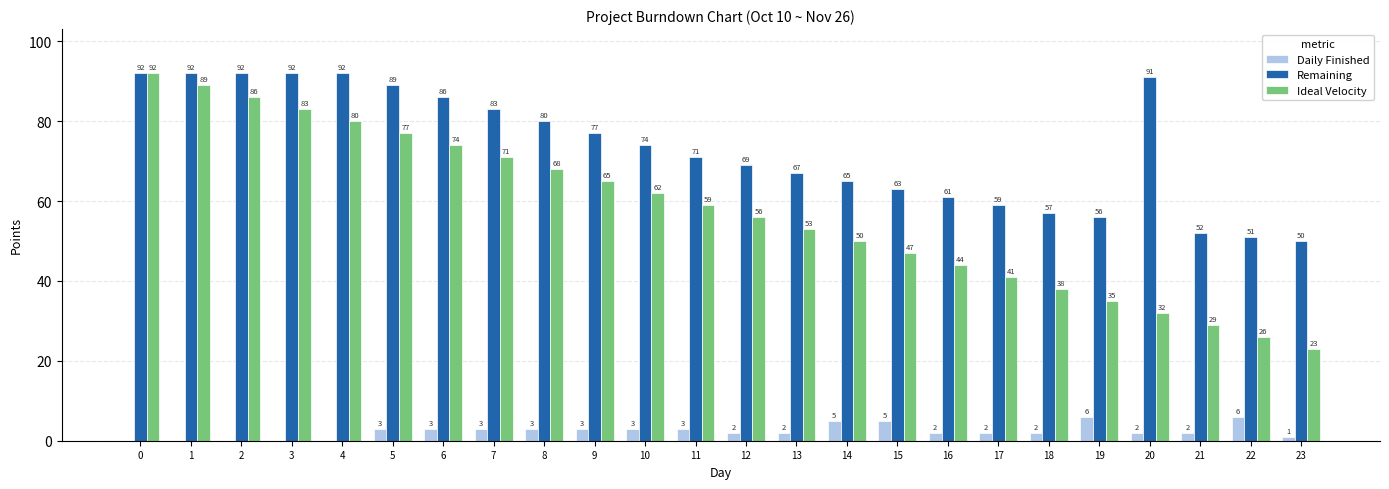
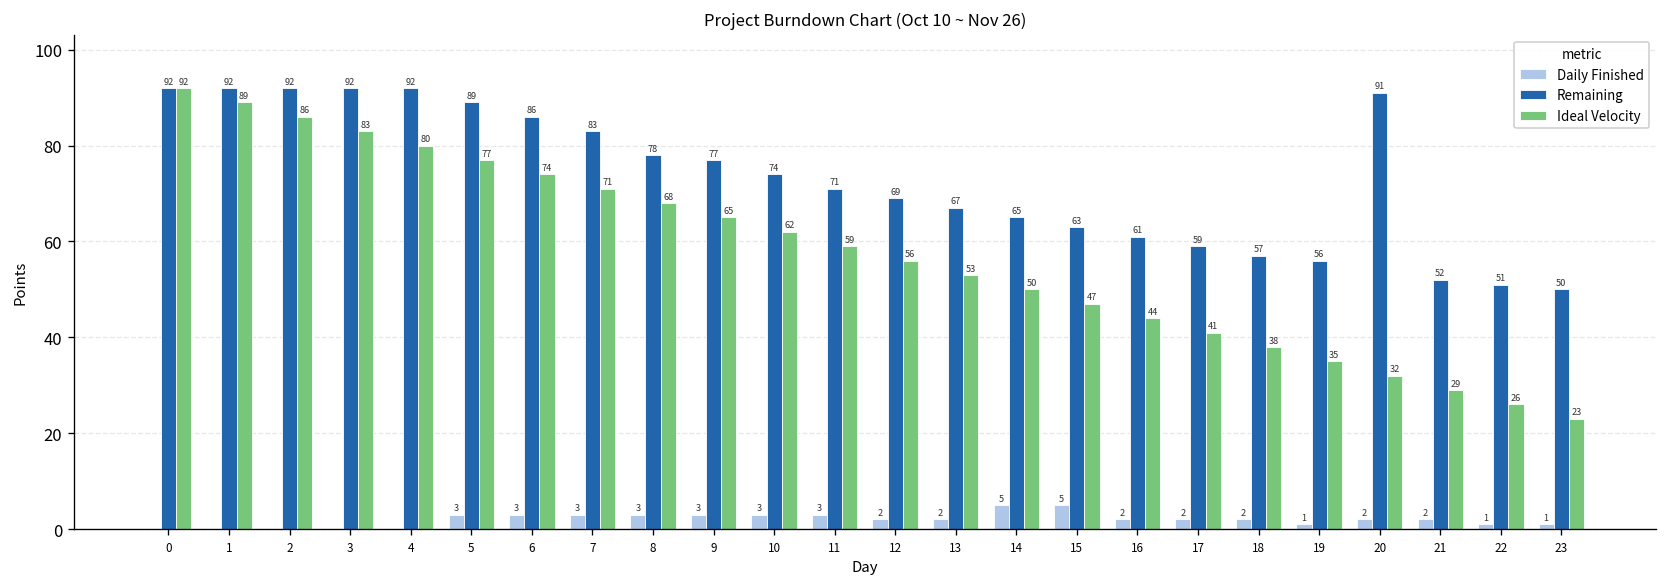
  {
    "Daily Finished": {
      "5": 3,
      "6": 3,
      "7": 3,
      "8": 3,
      "9": 3,
      "10": 3,
      "11": 3,
      "12": 2,
      "13": 2,
      "14": 5,
      "15": 5,
      "16": 2,
      "17": 2,
      "18": 2,
-     "19": 6,
+     "19": 1,
      "20": 2,
      "21": 2,
-     "22": 6,
+     "22": 1,
      "23": 1
    },
    "Remaining": {
      "0": 92,
      "1": 92,
      "2": 92,
      "3": 92,
      "4": 92,
      "5": 89,
      "6": 86,
      "7": 83,
-     "8": 80,
+     "8": 78,
      "9": 77,
      "10": 74,
      "11": 71,
      "12": 69,
      "13": 67,
      "14": 65,
      "15": 63,
      "16": 61,
      "17": 59,
      "18": 57,
      "19": 56,
      "20": 91,
      "21": 52,
      "22": 51,
      "23": 50
    },
    "Ideal Velocity": {
      "0": 92,
      "1": 89,
      "2": 86,
      "3": 83,
      "4": 80,
      "5": 77,
      "6": 74,
      "7": 71,
      "8": 68,
      "9": 65,
      "10": 62,
      "11": 59,
      "12": 56,
      "13": 53,
      "14": 50,
      "15": 47,
      "16": 44,
      "17": 41,
      "18": 38,
      "19": 35,
      "20": 32,
      "21": 29,
      "22": 26,
      "23": 23
    }
  }
